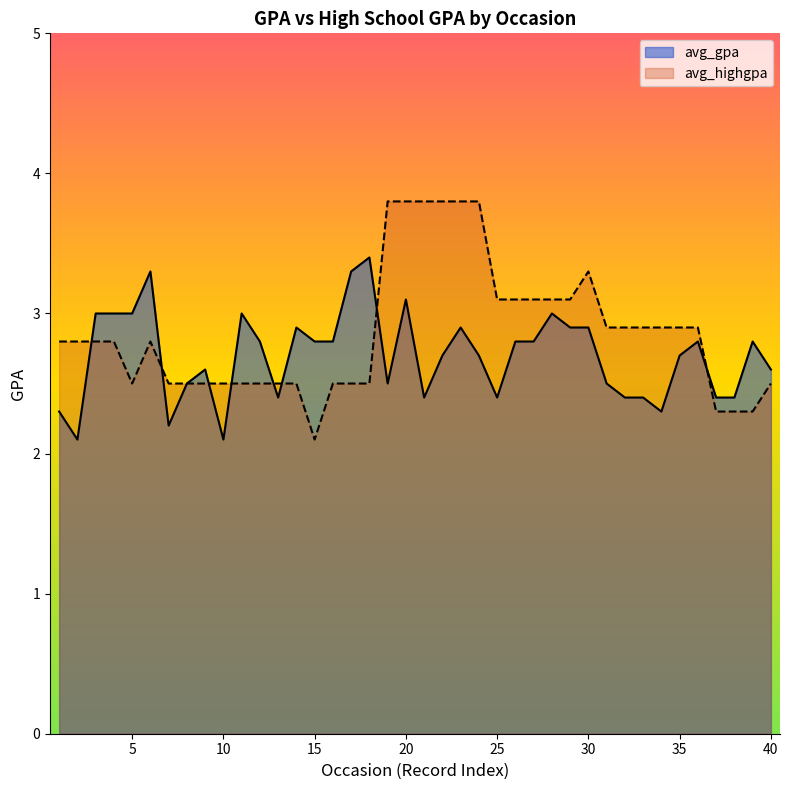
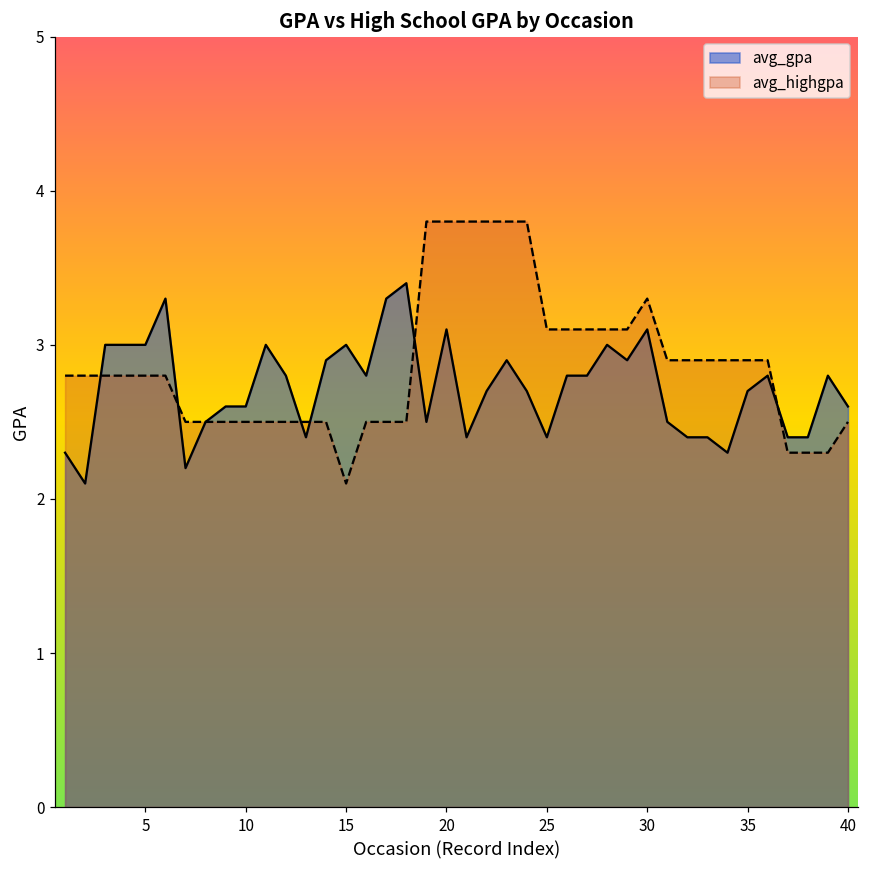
  {
    "avg_gpa": {
      "5": 3.0,
-     "10": 2.1,
-     "15": 2.8,
+     "10": 2.6,
+     "15": 3.0,
      "20": 3.1,
      "25": 2.4,
-     "30": 2.9,
+     "30": 3.1,
      "35": 2.7,
      "40": 2.6
    },
    "avg_highgpa": {
-     "5": 2.5,
+     "5": 2.8,
      "10": 2.5,
      "15": 2.1,
      "20": 3.8,
      "25": 3.1,
      "30": 3.3,
      "35": 2.9,
      "40": 2.5
    }
  }
